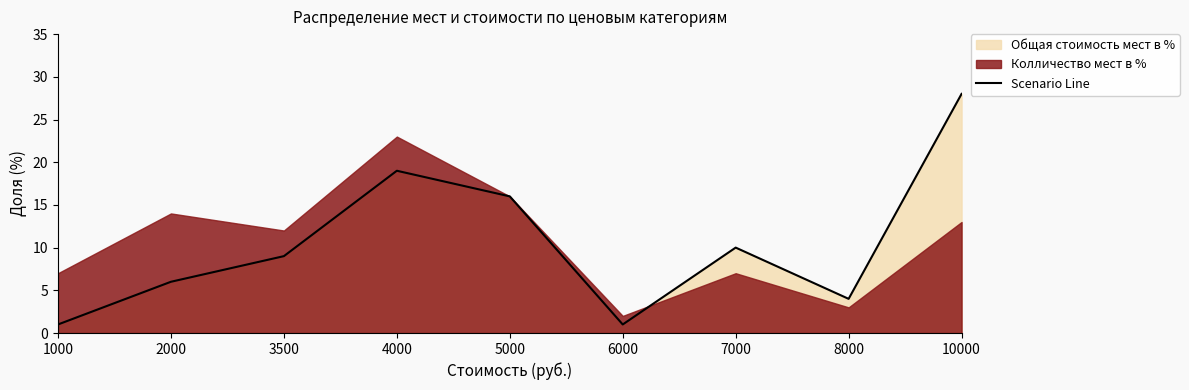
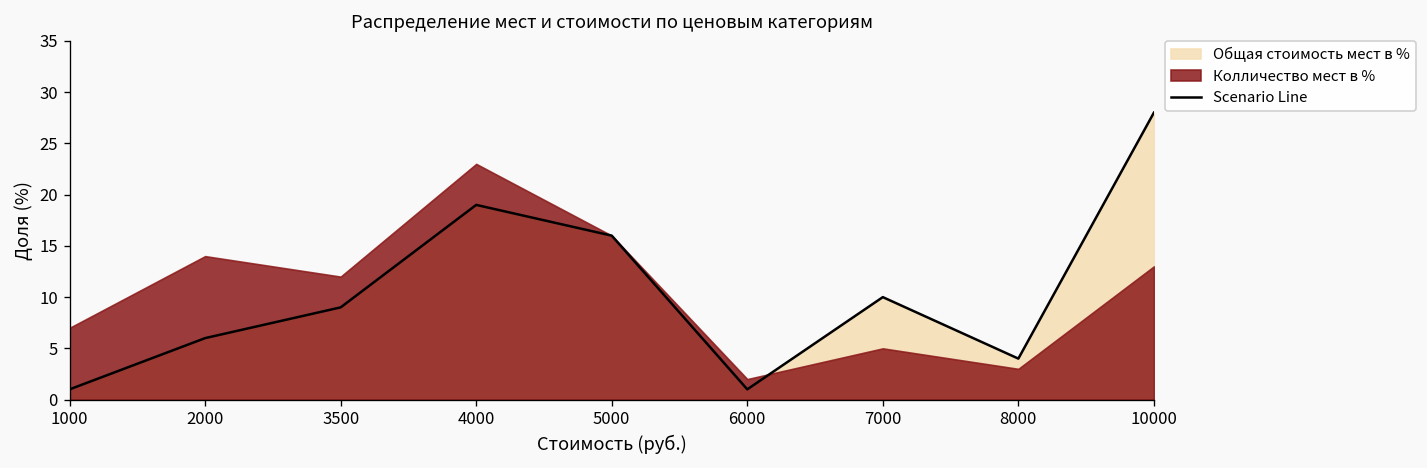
  {
    "Общая стоимость мест в %": {
      "1000": 1,
      "2000": 6,
      "3500": 9,
      "4000": 19,
      "6000": 1,
      "7000": 10,
      "8000": 4,
      "10000": 28
    },
    "Колличество мест в %": {
      "1000": 7,
      "2000": 14,
      "3500": 12,
      "4000": 23,
      "6000": 2,
-     "7000": 7,
+     "7000": 5,
      "8000": 3,
      "10000": 13
    }
  }
